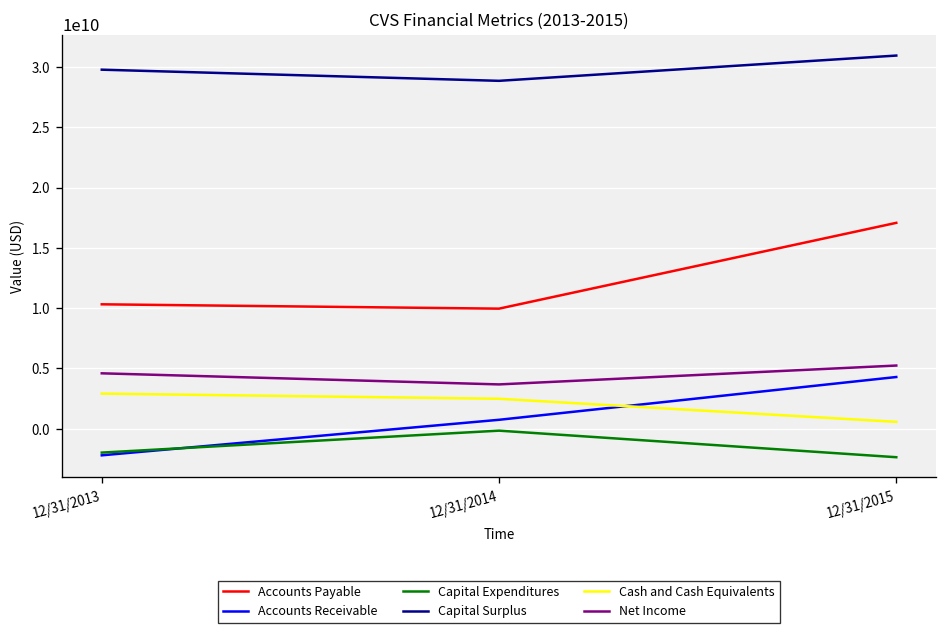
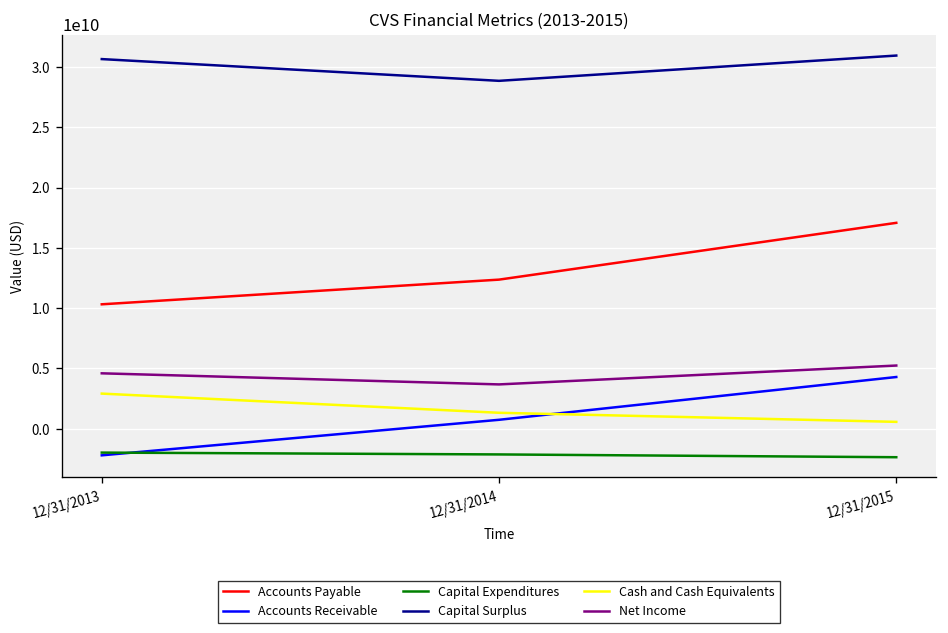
  {
    "Accounts Payable": {
      "12/31/2013": 10300000000,
-     "12/31/2014": 10000000000,
+     "12/31/2014": 12400000000,
      "12/31/2015": 17100000000
    },
    "Accounts Receivable": {
      "12/31/2014": 700000000,
      "12/31/2015": 4300000000
    },
    "Capital Expenditures": {
-     "12/31/2014": -200000000,
+     "12/31/2014": -2100000000,
      "12/31/2015": -2400000000
    },
    "Capital Surplus": {
-     "12/31/2013": 29800000000,
+     "12/31/2013": 30700000000,
      "12/31/2014": 28900000000,
      "12/31/2015": 30900000000
    },
    "Cash and Cash Equivalents": {
      "12/31/2013": 2900000000,
-     "12/31/2014": 2500000000,
+     "12/31/2014": 1300000000,
      "12/31/2015": 600000000
    },
    "Net Income": {
      "12/31/2013": 4600000000,
      "12/31/2014": 3700000000,
      "12/31/2015": 5200000000
    }
  }
